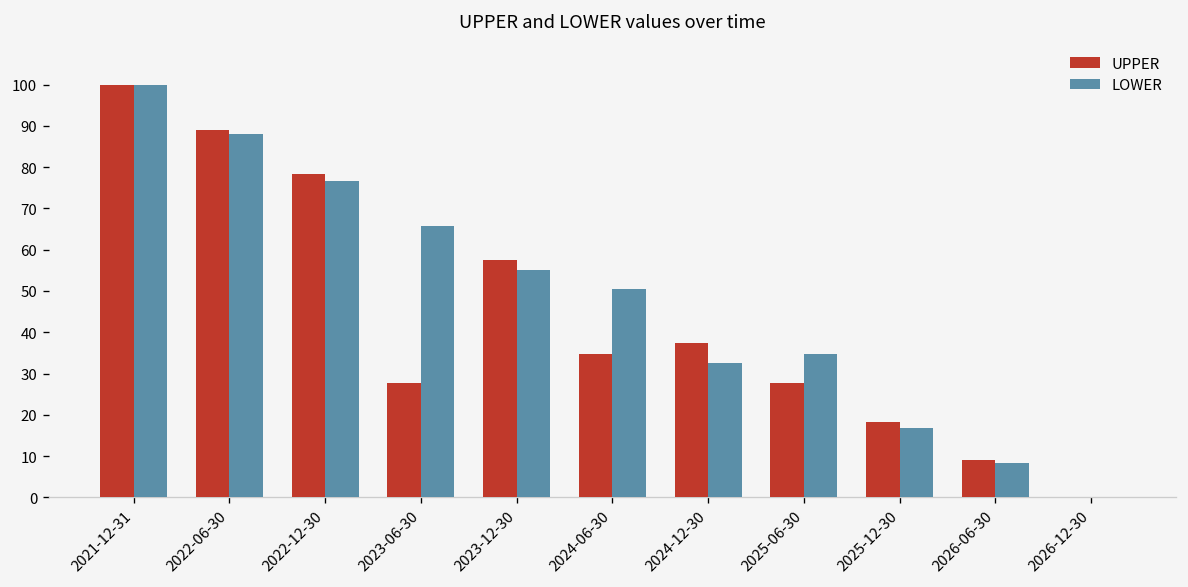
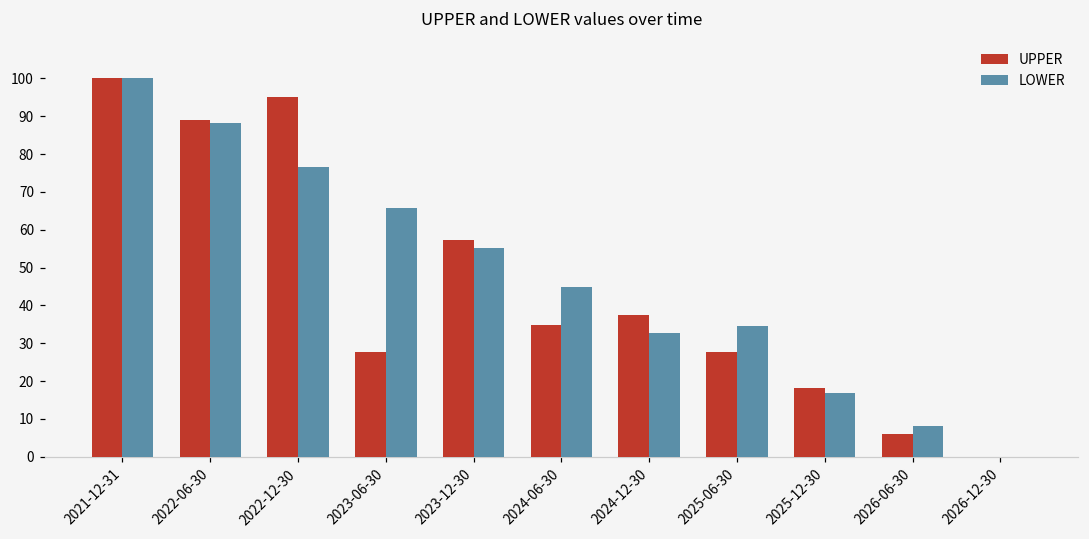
  {
    "UPPER": {
      "2021-12-31": 100,
      "2022-06-30": 89,
-     "2022-12-30": 78,
+     "2022-12-30": 95,
      "2023-06-30": 28,
      "2023-12-30": 57,
      "2024-06-30": 35,
      "2024-12-30": 37,
      "2025-06-30": 28,
      "2025-12-30": 18,
-     "2026-06-30": 9,
+     "2026-06-30": 6,
      "2026-12-30": 0
    },
    "LOWER": {
      "2021-12-31": 100,
      "2022-06-30": 88,
      "2022-12-30": 77,
      "2023-06-30": 66,
      "2023-12-30": 55,
-     "2024-06-30": 51,
+     "2024-06-30": 45,
      "2024-12-30": 33,
      "2025-06-30": 35,
      "2025-12-30": 17,
      "2026-06-30": 8,
      "2026-12-30": 0
    }
  }
